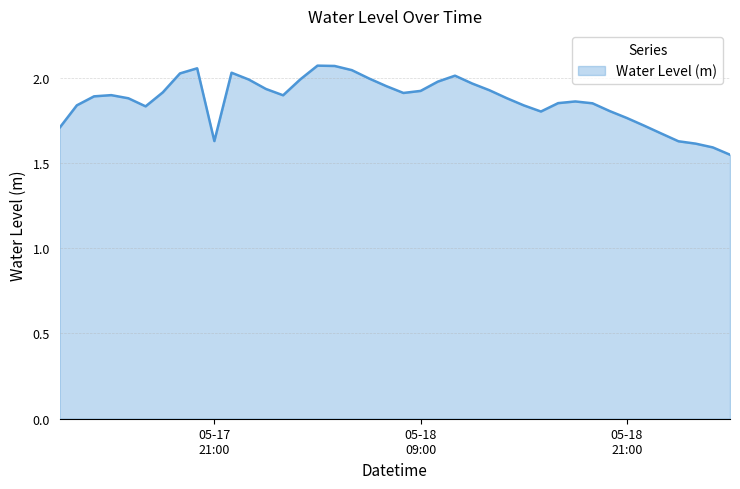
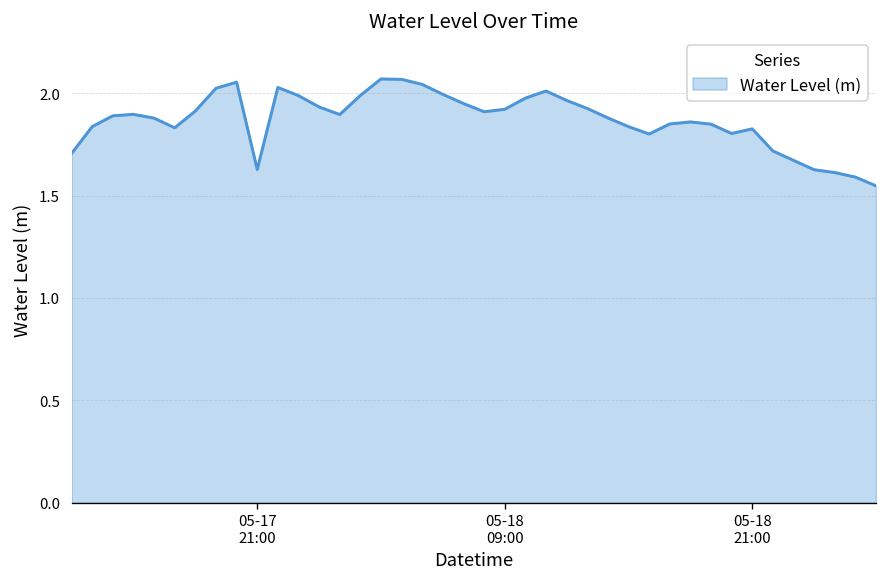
  {
    "05-17 21:00": 1.63,
    "05-18 09:00": 1.92,
-   "05-18 21:00": 1.76
+   "05-18 21:00": 1.83
  }
